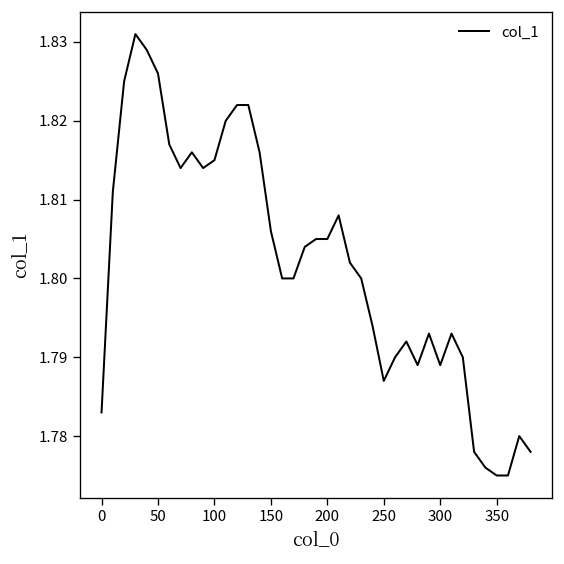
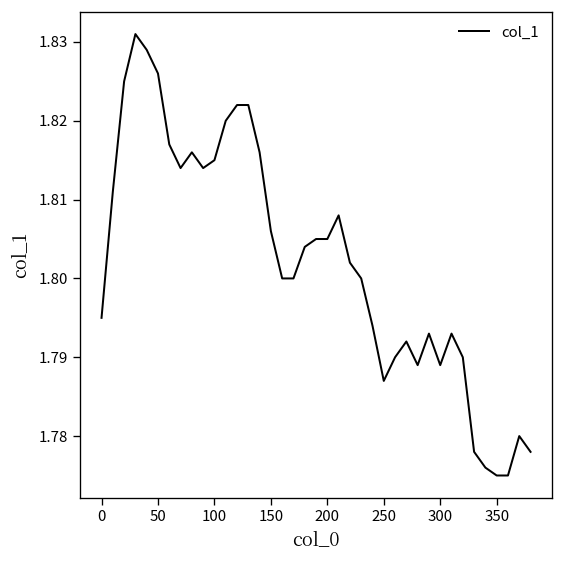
  {
-   "0": 1.783,
+   "0": 1.795,
    "50": 1.826,
    "100": 1.815,
    "150": 1.806,
    "200": 1.805,
    "250": 1.787,
    "300": 1.789,
    "350": 1.775
  }
